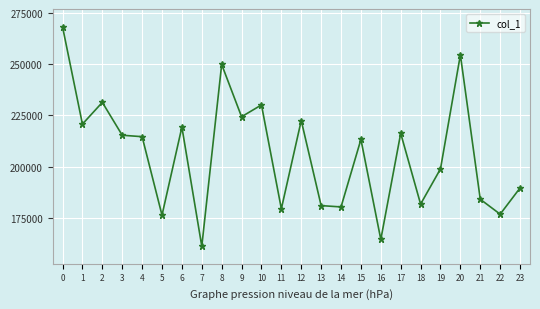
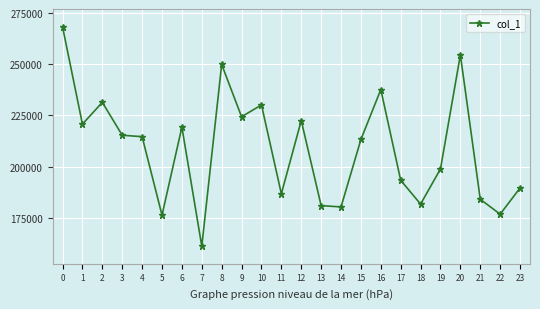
  {
    "0": 268000,
    "1": 221000,
    "2": 231000,
    "3": 215000,
    "4": 215000,
    "5": 176000,
    "6": 219000,
    "7": 161000,
    "8": 250000,
    "9": 224000,
    "10": 230000,
-   "11": 179000,
+   "11": 187000,
    "12": 223000,
    "13": 181000,
    "14": 180000,
    "15": 213000,
-   "16": 164000,
-   "17": 216000,
+   "16": 238000,
+   "17": 193000,
    "18": 182000,
    "19": 199000,
    "20": 255000,
    "21": 184000,
    "22": 177000,
    "23": 190000
  }
